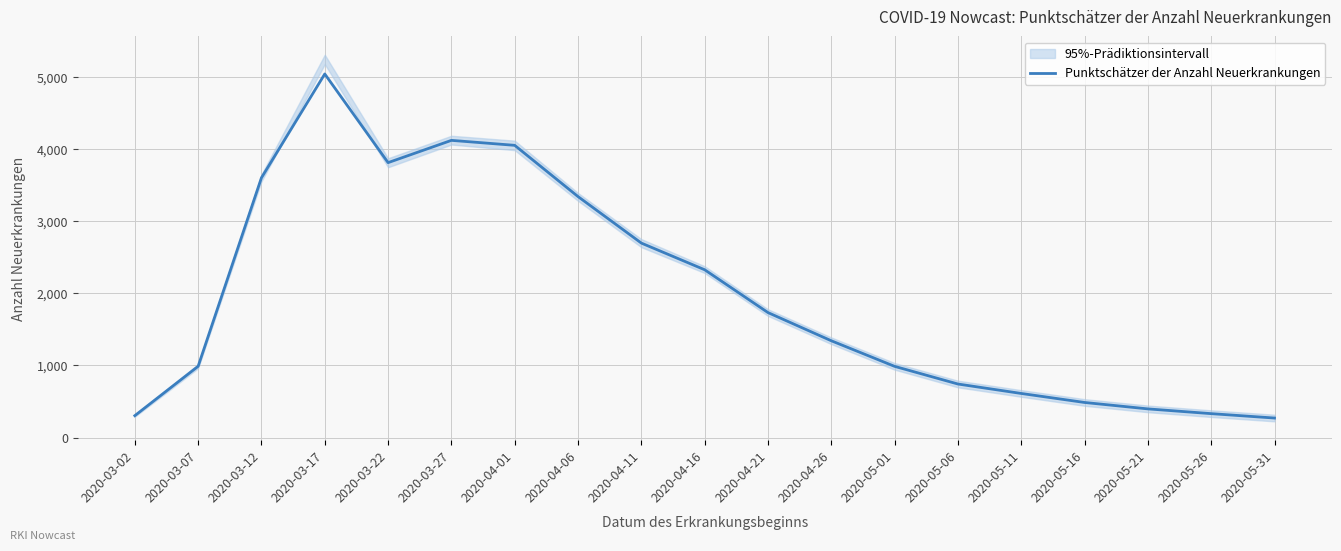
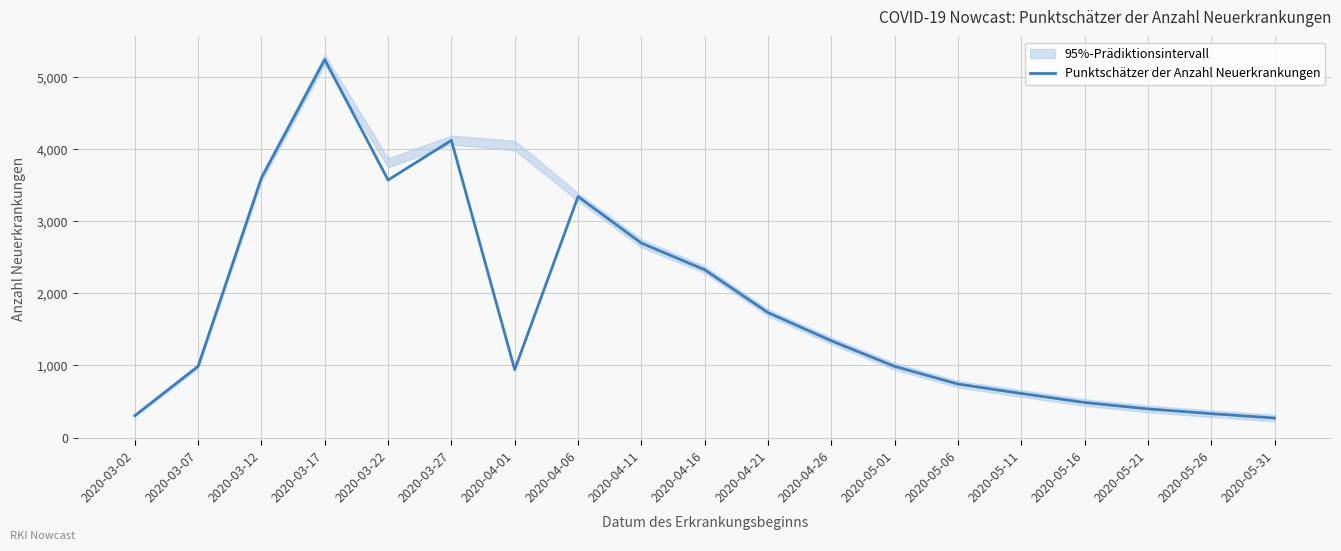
  {
    "Punktschätzer der Anzahl Neuerkrankungen": {
      "2020-03-12": "3,600",
-     "2020-03-17": "5,000",
-     "2020-03-22": "3,800",
+     "2020-03-17": "5,200",
+     "2020-03-22": "3,600",
      "2020-03-27": "4,100",
-     "2020-04-01": "4,100",
+     "2020-04-01": "900",
      "2020-04-06": "3,300",
      "2020-04-11": "2,700",
      "2020-04-16": "2,300",
      "2020-04-21": "1,700",
      "2020-04-26": "1,300",
      "2020-05-01": "1,000",
      "2020-05-06": "700",
      "2020-05-11": "600",
      "2020-05-16": "500",
      "2020-05-21": "400",
      "2020-05-26": "300",
      "2020-05-31": "300"
    }
  }
